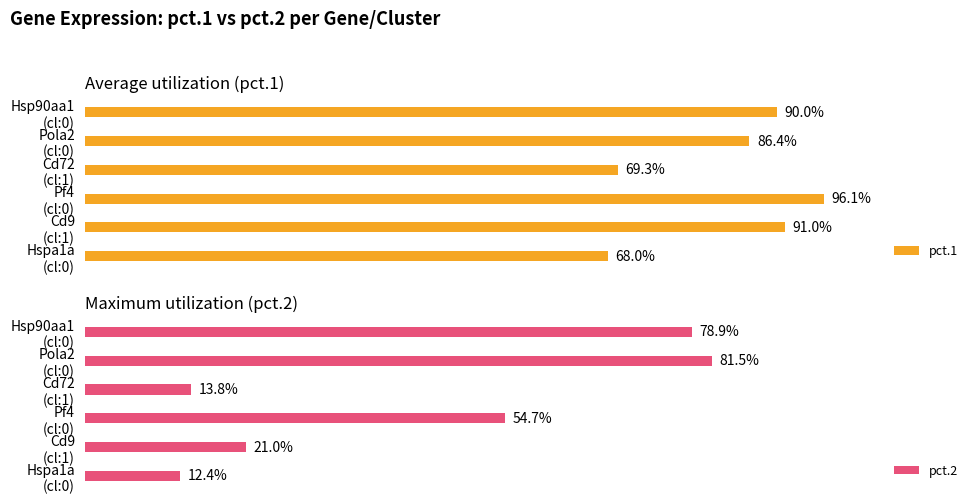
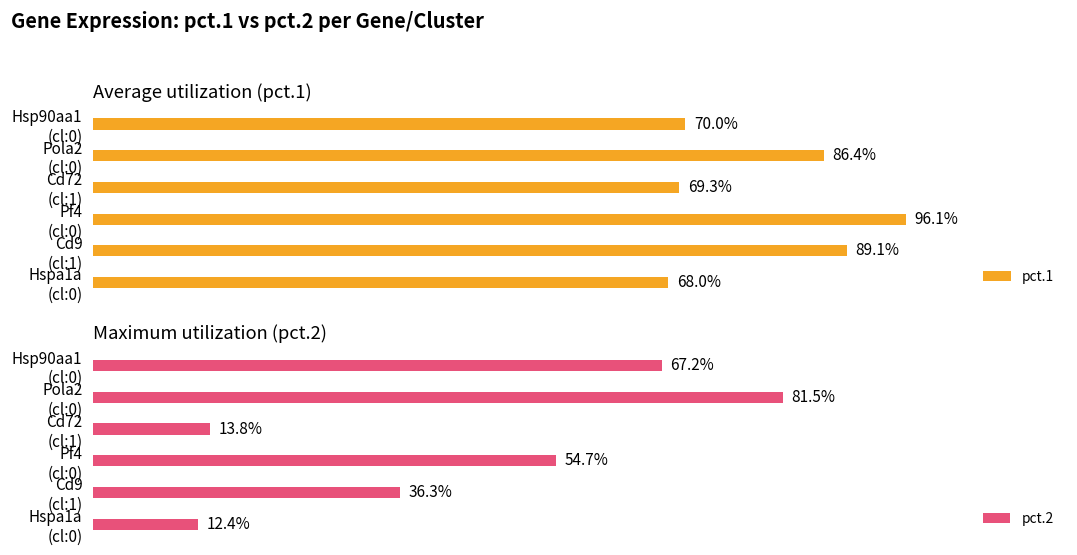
  {
    "Average utilization (pct.1)": {
-     "Hsp90aa1 (cl:0)": "90.0%",
+     "Hsp90aa1 (cl:0)": "70.0%",
      "Pola2 (cl:0)": "86.4%",
      "Cd72 (cl:1)": "69.3%",
      "Pf4 (cl:0)": "96.1%",
-     "Cd9 (cl:1)": "91.0%",
+     "Cd9 (cl:1)": "89.1%",
      "Hspa1a (cl:0)": "68.0%"
    },
    "Maximum utilization (pct.2)": {
-     "Hsp90aa1 (cl:0)": "78.9%",
+     "Hsp90aa1 (cl:0)": "67.2%",
      "Pola2 (cl:0)": "81.5%",
      "Cd72 (cl:1)": "13.8%",
      "Pf4 (cl:0)": "54.7%",
-     "Cd9 (cl:1)": "21.0%",
+     "Cd9 (cl:1)": "36.3%",
      "Hspa1a (cl:0)": "12.4%"
    }
  }
